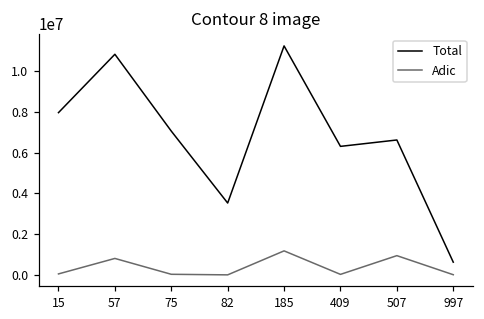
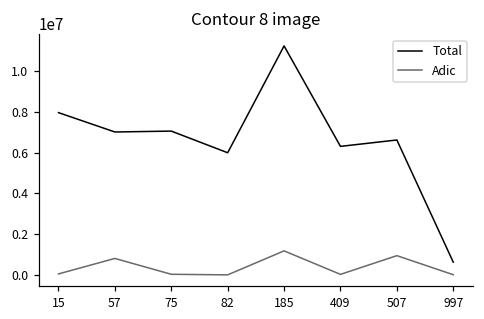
  {
    "Total": {
      "15": 8000000,
-     "57": 10800000,
+     "57": 7000000,
      "75": 7100000,
-     "82": 3500000,
+     "82": 6000000,
      "185": 11200000,
      "409": 6300000,
      "507": 6600000,
      "997": 600000
    },
    "Adic": {
      "15": 100000,
      "57": 800000,
      "75": 0,
      "82": 0,
      "185": 1200000,
      "409": 0,
      "507": 900000,
      "997": 0
    }
  }
